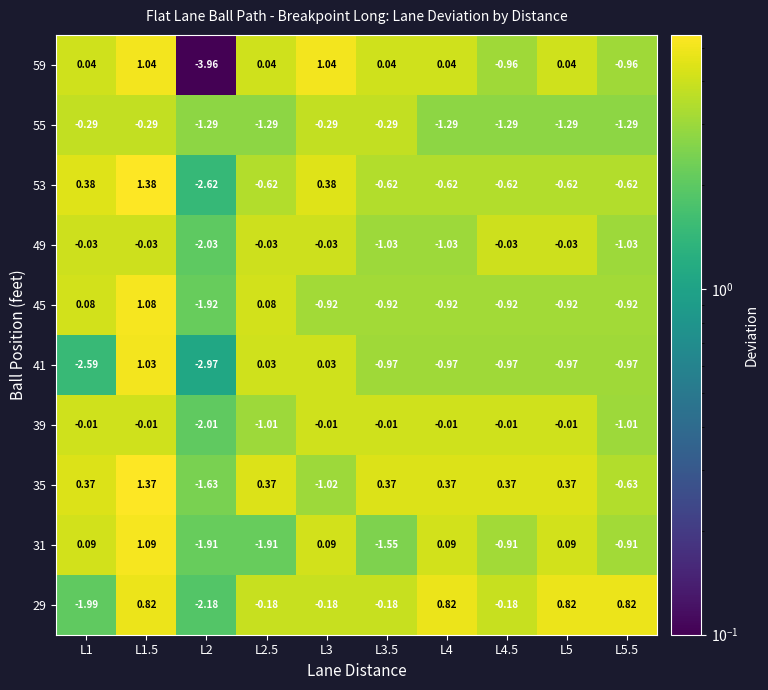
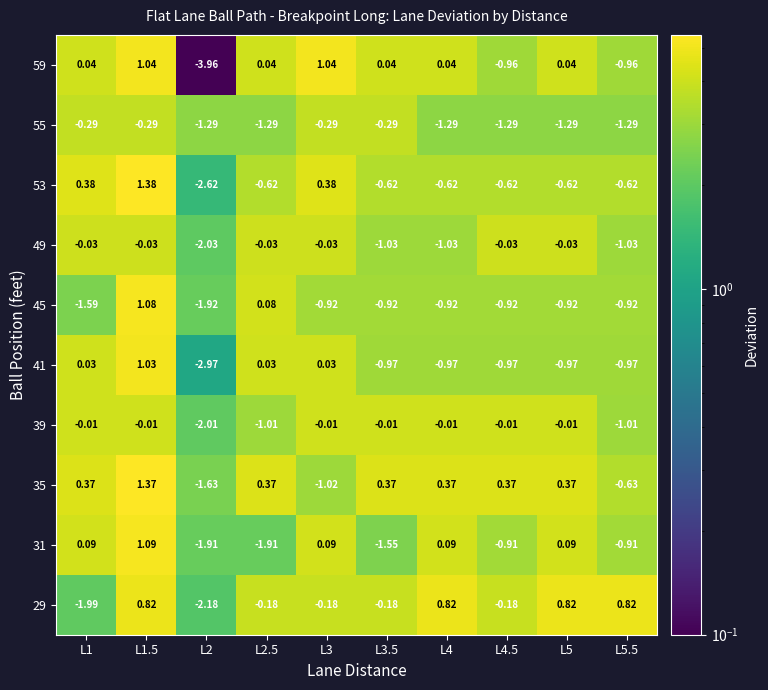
  {
    "59": {
      "L1": 0.04,
      "L1.5": 1.04,
      "L2": -3.96,
      "L2.5": 0.04,
      "L3": 1.04,
      "L3.5": 0.04,
      "L4": 0.04,
      "L4.5": -0.96,
      "L5": 0.04,
      "L5.5": -0.96
    },
    "55": {
      "L1": -0.29,
      "L1.5": -0.29,
      "L2": -1.29,
      "L2.5": -1.29,
      "L3": -0.29,
      "L3.5": -0.29,
      "L4": -1.29,
      "L4.5": -1.29,
      "L5": -1.29,
      "L5.5": -1.29
    },
    "53": {
      "L1": 0.38,
      "L1.5": 1.38,
      "L2": -2.62,
      "L2.5": -0.62,
      "L3": 0.38,
      "L3.5": -0.62,
      "L4": -0.62,
      "L4.5": -0.62,
      "L5": -0.62,
      "L5.5": -0.62
    },
    "49": {
      "L1": -0.03,
      "L1.5": -0.03,
      "L2": -2.03,
      "L2.5": -0.03,
      "L3": -0.03,
      "L3.5": -1.03,
      "L4": -1.03,
      "L4.5": -0.03,
      "L5": -0.03,
      "L5.5": -1.03
    },
    "45": {
-     "L1": 0.08,
+     "L1": -1.59,
      "L1.5": 1.08,
      "L2": -1.92,
      "L2.5": 0.08,
      "L3": -0.92,
      "L3.5": -0.92,
      "L4": -0.92,
      "L4.5": -0.92,
      "L5": -0.92,
      "L5.5": -0.92
    },
    "41": {
-     "L1": -2.59,
+     "L1": 0.03,
      "L1.5": 1.03,
      "L2": -2.97,
      "L2.5": 0.03,
      "L3": 0.03,
      "L3.5": -0.97,
      "L4": -0.97,
      "L4.5": -0.97,
      "L5": -0.97,
      "L5.5": -0.97
    },
    "39": {
      "L1": -0.01,
      "L1.5": -0.01,
      "L2": -2.01,
      "L2.5": -1.01,
      "L3": -0.01,
      "L3.5": -0.01,
      "L4": -0.01,
      "L4.5": -0.01,
      "L5": -0.01,
      "L5.5": -1.01
    },
    "35": {
      "L1": 0.37,
      "L1.5": 1.37,
      "L2": -1.63,
      "L2.5": 0.37,
      "L3": -1.02,
      "L3.5": 0.37,
      "L4": 0.37,
      "L4.5": 0.37,
      "L5": 0.37,
      "L5.5": -0.63
    },
    "31": {
      "L1": 0.09,
      "L1.5": 1.09,
      "L2": -1.91,
      "L2.5": -1.91,
      "L3": 0.09,
      "L3.5": -1.55,
      "L4": 0.09,
      "L4.5": -0.91,
      "L5": 0.09,
      "L5.5": -0.91
    },
    "29": {
      "L1": -1.99,
      "L1.5": 0.82,
      "L2": -2.18,
      "L2.5": -0.18,
      "L3": -0.18,
      "L3.5": -0.18,
      "L4": 0.82,
      "L4.5": -0.18,
      "L5": 0.82,
      "L5.5": 0.82
    }
  }
